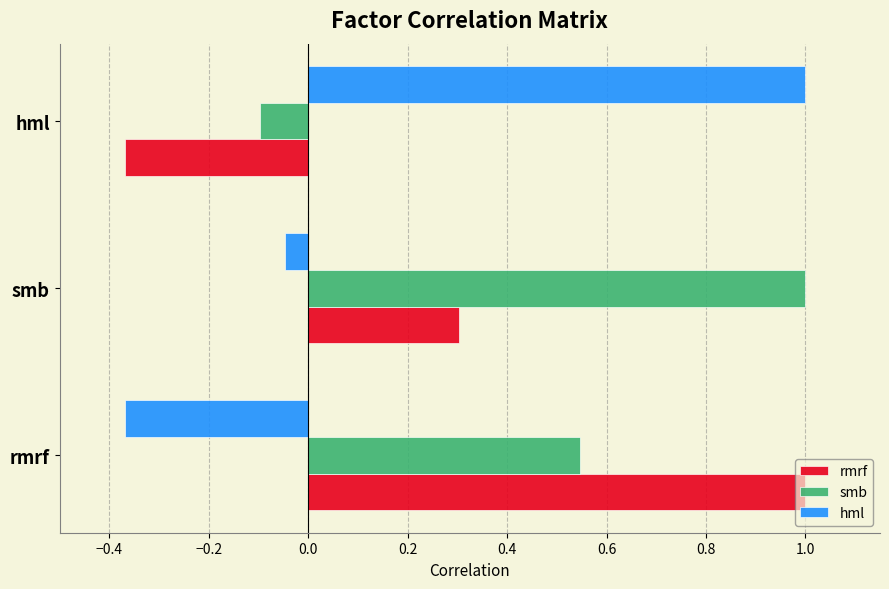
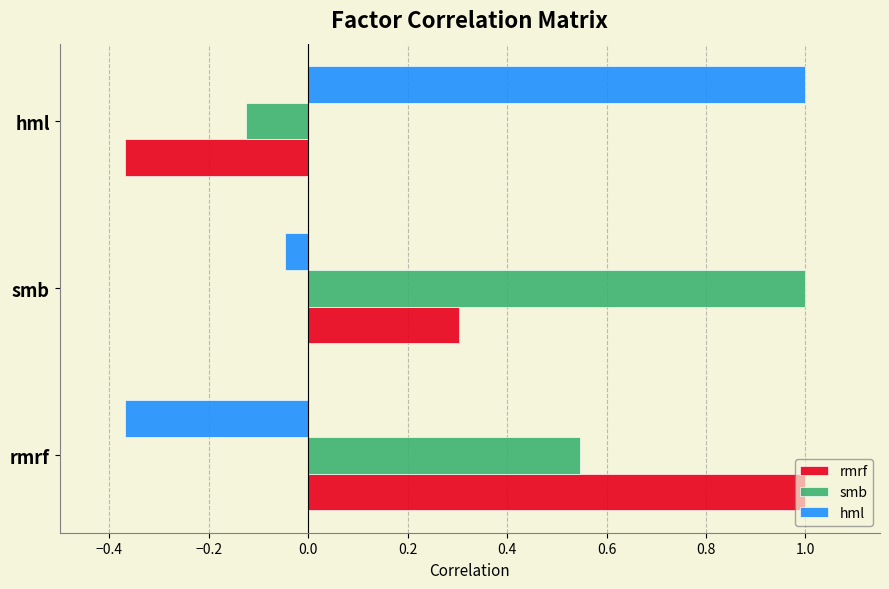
  {
    "rmrf": {
      "hml": -0.37,
      "smb": 0.30
    },
    "smb": {
-     "hml": -0.10,
+     "hml": -0.13,
      "smb": 1.00,
      "rmrf": 0.55
    },
    "hml": {
      "hml": 1.00,
      "smb": -0.05,
      "rmrf": -0.37
    }
  }
